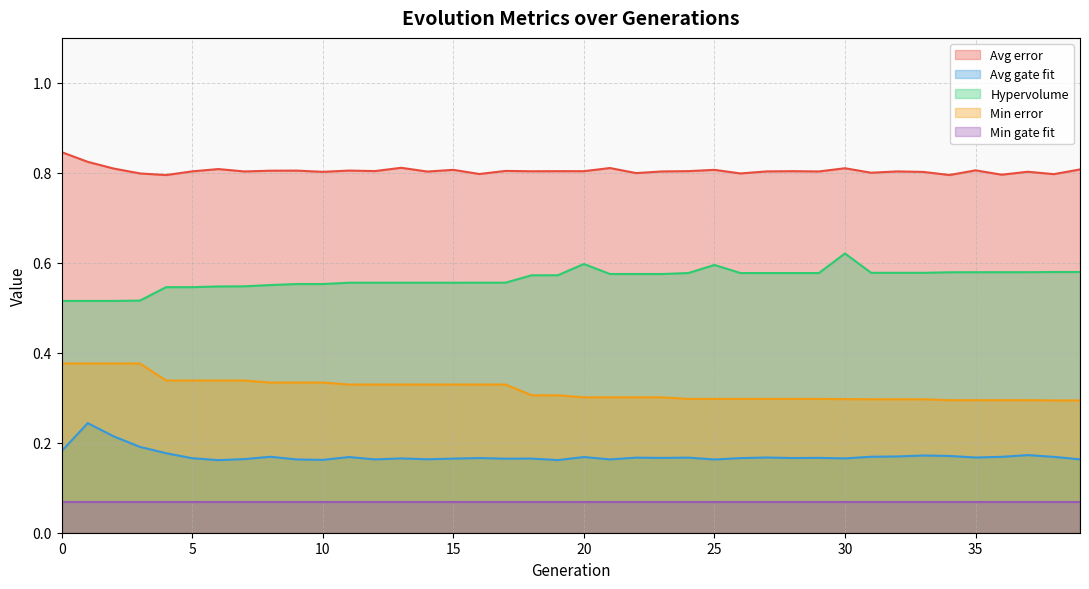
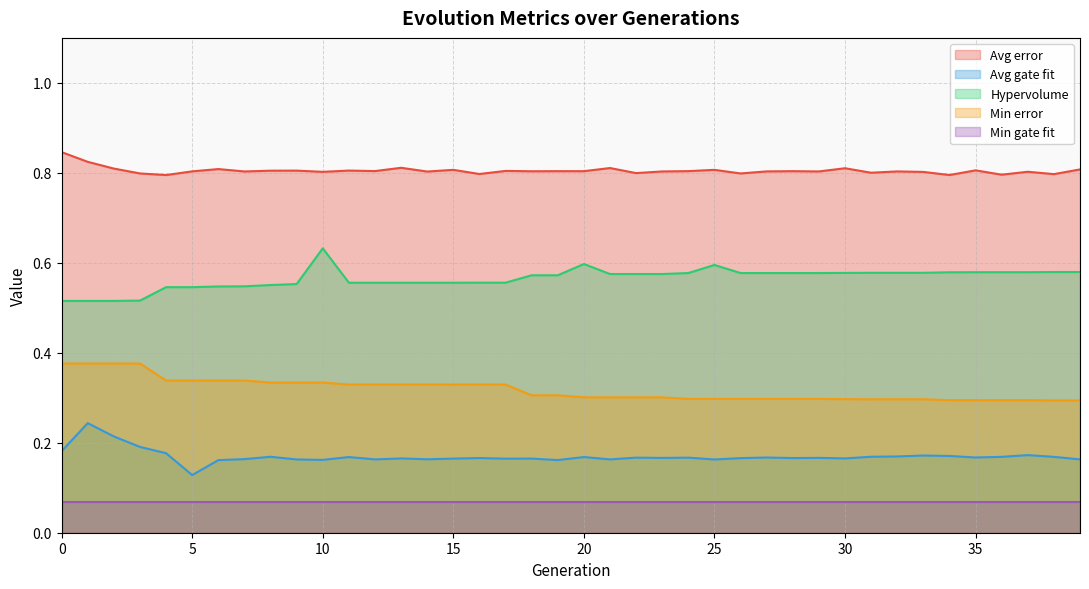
  {
    "Avg gate fit": {
      "0": 0.18,
-     "5": 0.17,
+     "5": 0.13,
      "10": 0.16,
      "15": 0.16,
      "20": 0.17,
      "25": 0.16,
      "30": 0.17,
      "35": 0.17
    },
    "Hypervolume": {
      "0": 0.52,
      "5": 0.55,
-     "10": 0.55,
+     "10": 0.63,
      "15": 0.56,
      "20": 0.60,
      "25": 0.60,
-     "30": 0.62,
+     "30": 0.58,
      "35": 0.58
    },
    "Min gate fit": {
      "0": 0.07,
      "5": 0.07,
      "10": 0.07,
      "15": 0.07,
      "20": 0.07,
      "25": 0.07,
      "30": 0.07,
      "35": 0.07
    }
  }
